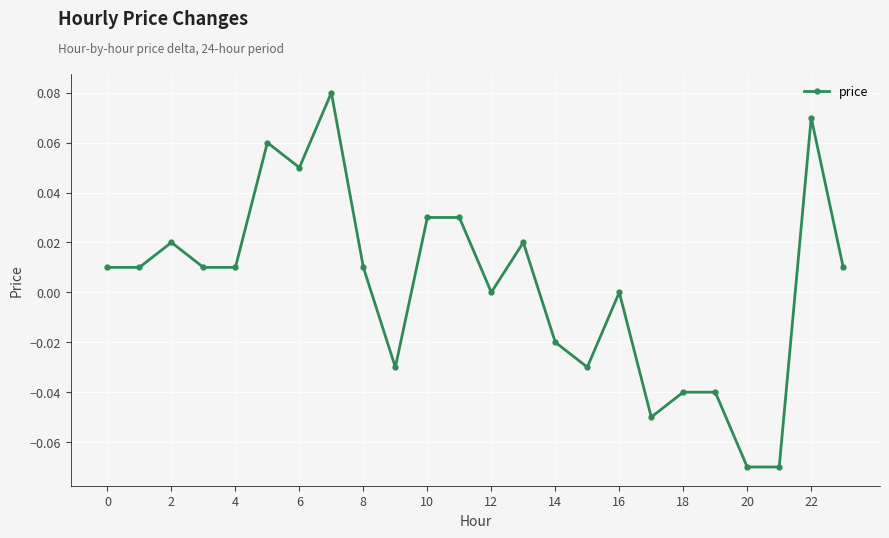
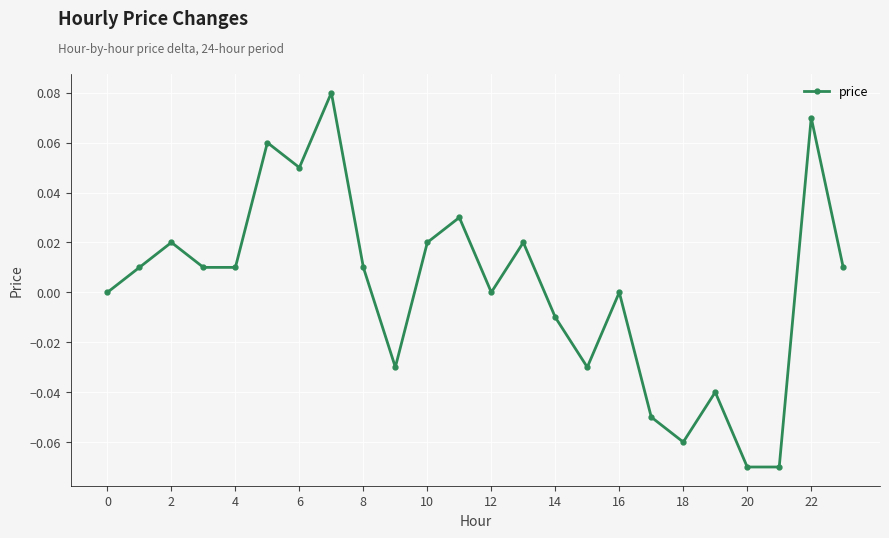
  {
-   "0": 0.01,
+   "0": 0.00,
    "2": 0.02,
    "4": 0.01,
    "6": 0.05,
    "8": 0.01,
-   "10": 0.03,
+   "10": 0.02,
    "12": 0.00,
-   "14": -0.02,
+   "14": -0.01,
    "16": 0.00,
-   "18": -0.04,
+   "18": -0.06,
    "20": -0.07,
    "22": 0.07
  }
